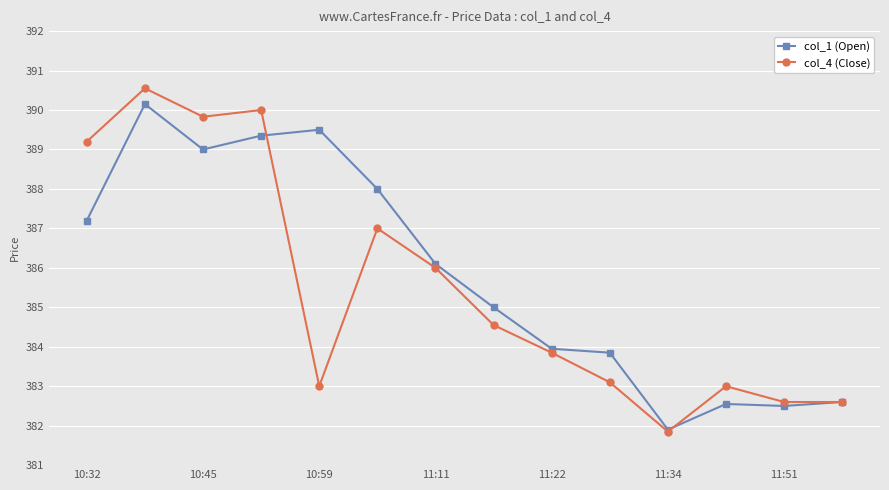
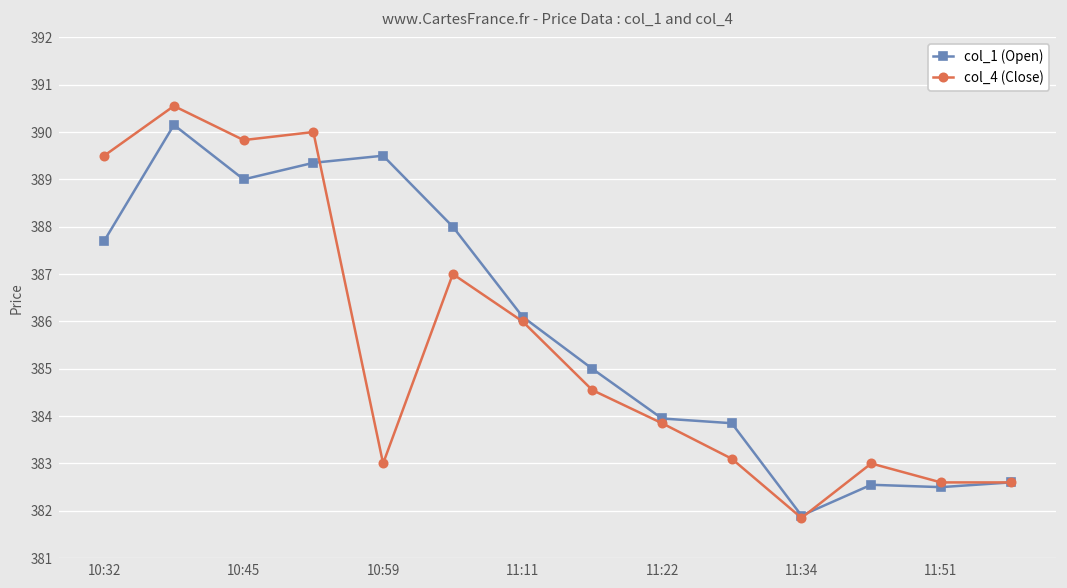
  {
    "col_1 (Open)": {
-     "10:32": 387.2,
+     "10:32": 387.7,
      "10:45": 389.0,
      "10:59": 389.5,
      "11:11": 386.1,
      "11:22": 384.0,
      "11:51": 382.5
    },
    "col_4 (Close)": {
-     "10:32": 389.2,
+     "10:32": 389.5,
      "10:45": 389.8,
      "10:59": 383.0,
      "11:11": 386.0,
      "11:22": 383.9,
      "11:51": 382.6
    }
  }
